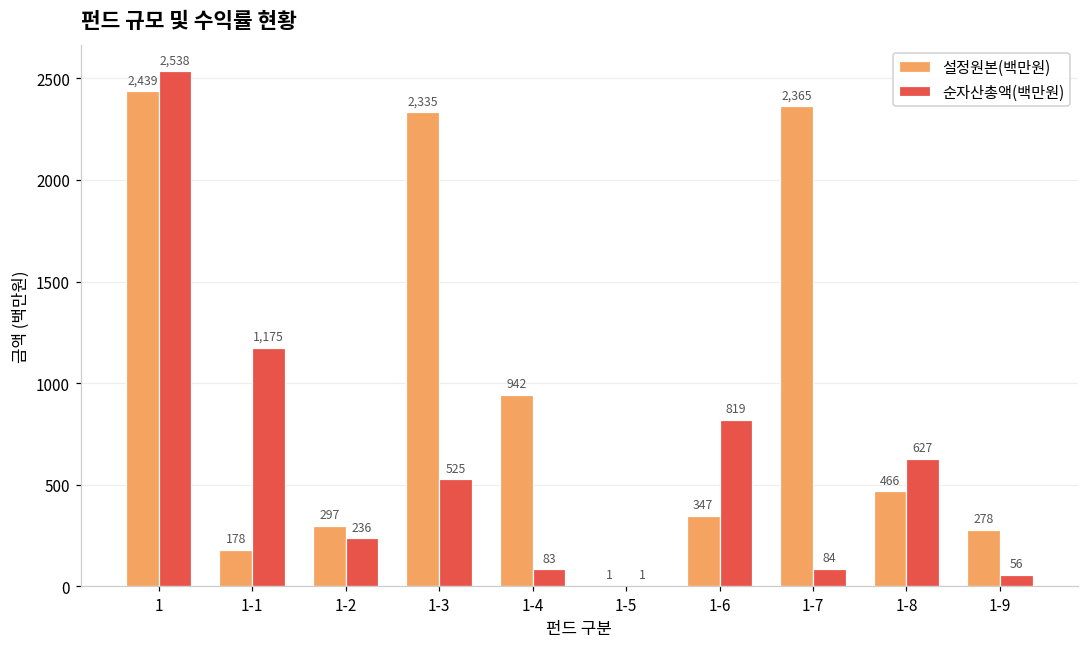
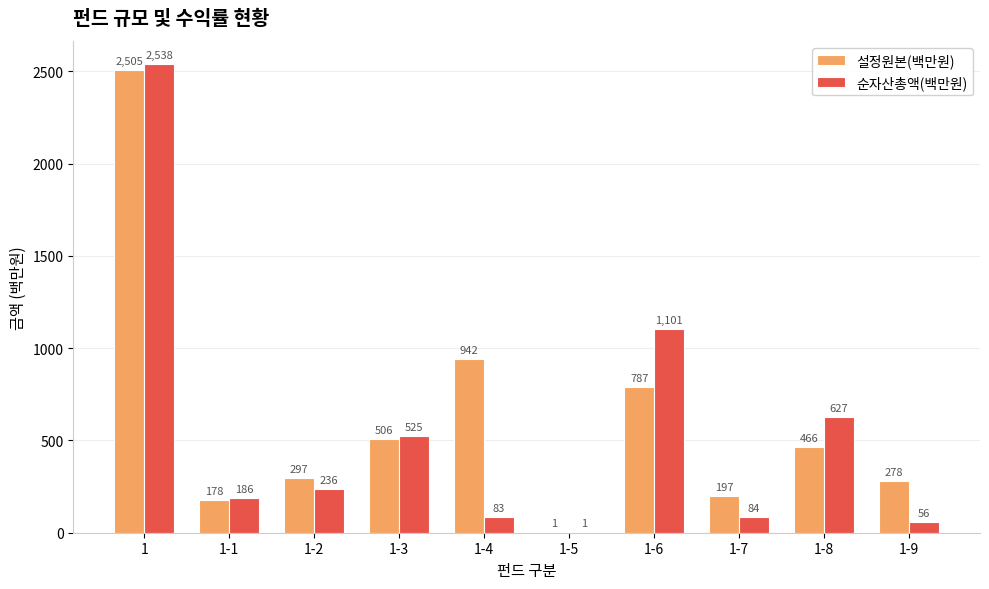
  {
    "설정원본(백만원)": {
-     "1": "2,439",
+     "1": "2,505",
      "1-1": "178",
      "1-2": "297",
-     "1-3": "2,335",
+     "1-3": "506",
      "1-4": "942",
      "1-5": "1",
-     "1-6": "347",
-     "1-7": "2,365",
+     "1-6": "787",
+     "1-7": "197",
      "1-8": "466",
      "1-9": "278"
    },
    "순자산총액(백만원)": {
      "1": "2,538",
-     "1-1": "1,175",
+     "1-1": "186",
      "1-2": "236",
      "1-3": "525",
      "1-4": "83",
      "1-5": "1",
-     "1-6": "819",
+     "1-6": "1,101",
      "1-7": "84",
      "1-8": "627",
      "1-9": "56"
    }
  }
